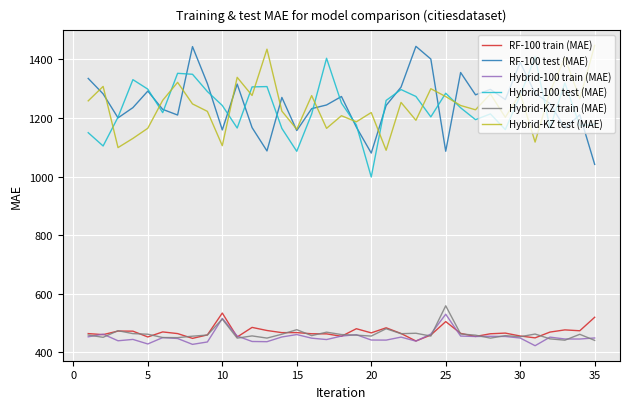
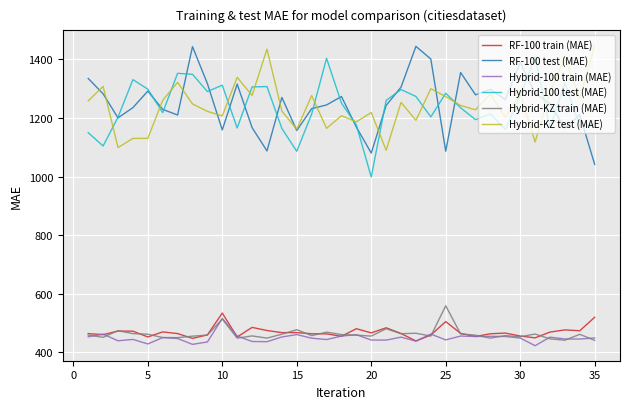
  {
    "RF-100 train (MAE)": {
      "5": 450,
      "10": 530,
      "20": 470,
      "25": 510,
      "35": 520
    },
    "RF-100 test (MAE)": {
      "10": 1160,
      "20": 1080,
      "25": 1090,
      "35": 1040
    },
    "Hybrid-100 train (MAE)": {
      "5": 430,
      "20": 440,
-     "25": 530
+     "25": 440
    },
    "Hybrid-100 test (MAE)": {
-     "10": 1240,
+     "10": 1310,
      "15": 1090,
      "20": 1000,
      "25": 1280
    },
    "Hybrid-KZ train (MAE)": {
      "5": 460,
      "15": 480,
      "20": 460,
      "25": 560
    },
    "Hybrid-KZ test (MAE)": {
-     "5": 1160,
-     "10": 1110,
+     "5": 1130,
+     "10": 1210,
      "20": 1220,
      "25": 1270
    }
  }
